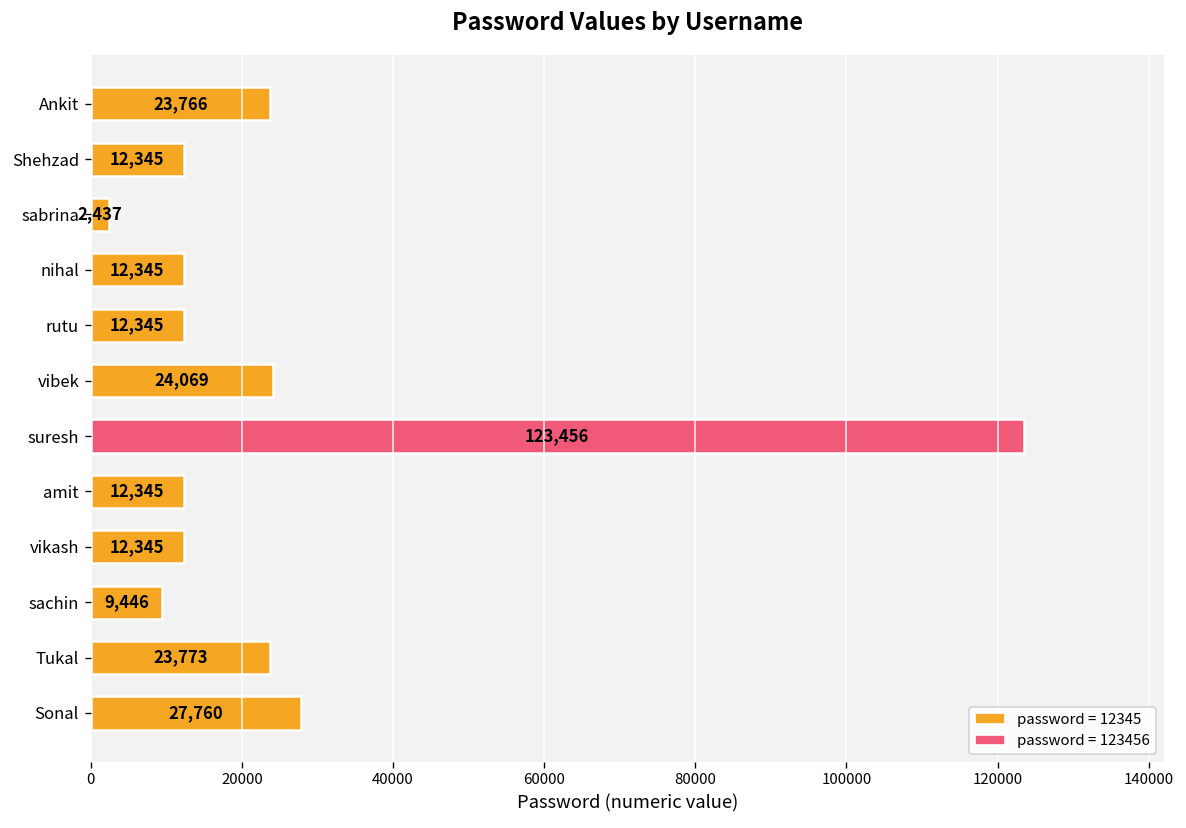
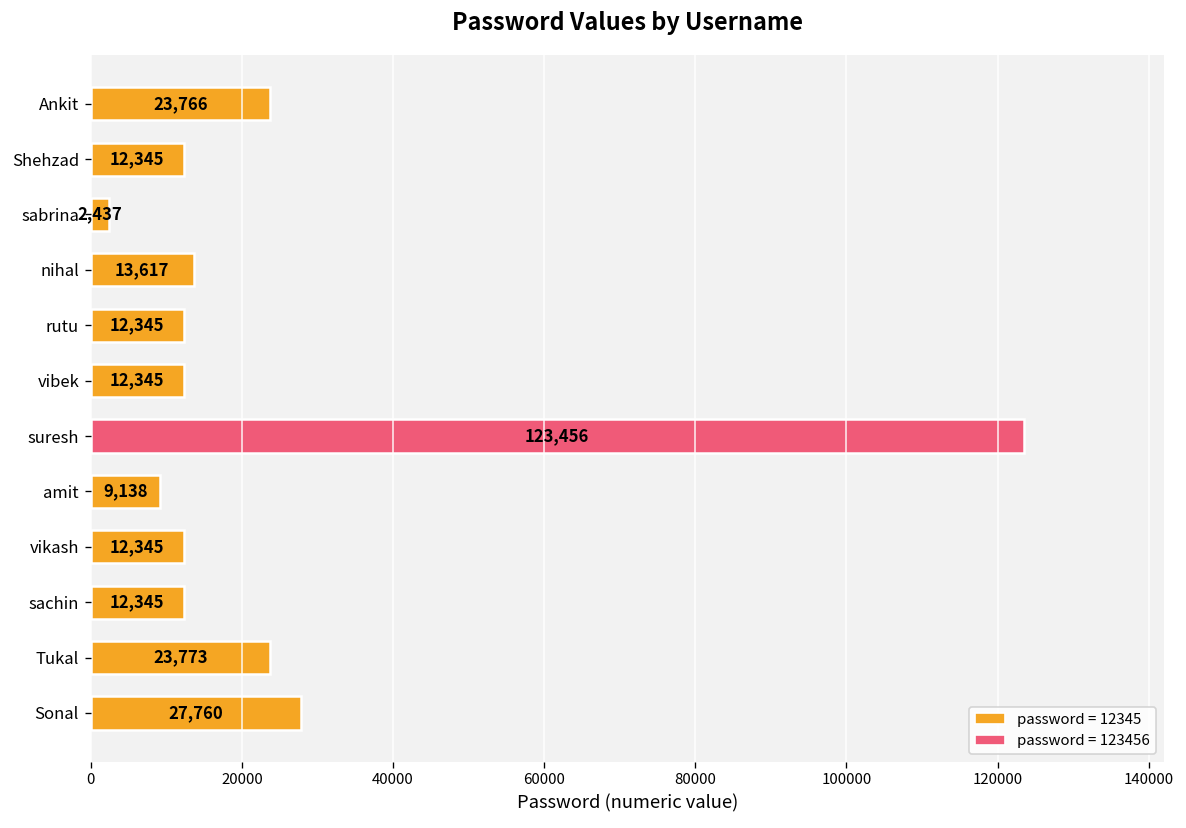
  {
    "Ankit": "23,766",
    "Shehzad": "12,345",
    "sabrina": "2,437",
-   "nihal": "12,345",
+   "nihal": "13,617",
    "rutu": "12,345",
-   "vibek": "24,069",
+   "vibek": "12,345",
    "suresh": "123,456",
-   "amit": "12,345",
+   "amit": "9,138",
    "vikash": "12,345",
-   "sachin": "9,446",
+   "sachin": "12,345",
    "Tukal": "23,773",
    "Sonal": "27,760"
  }
